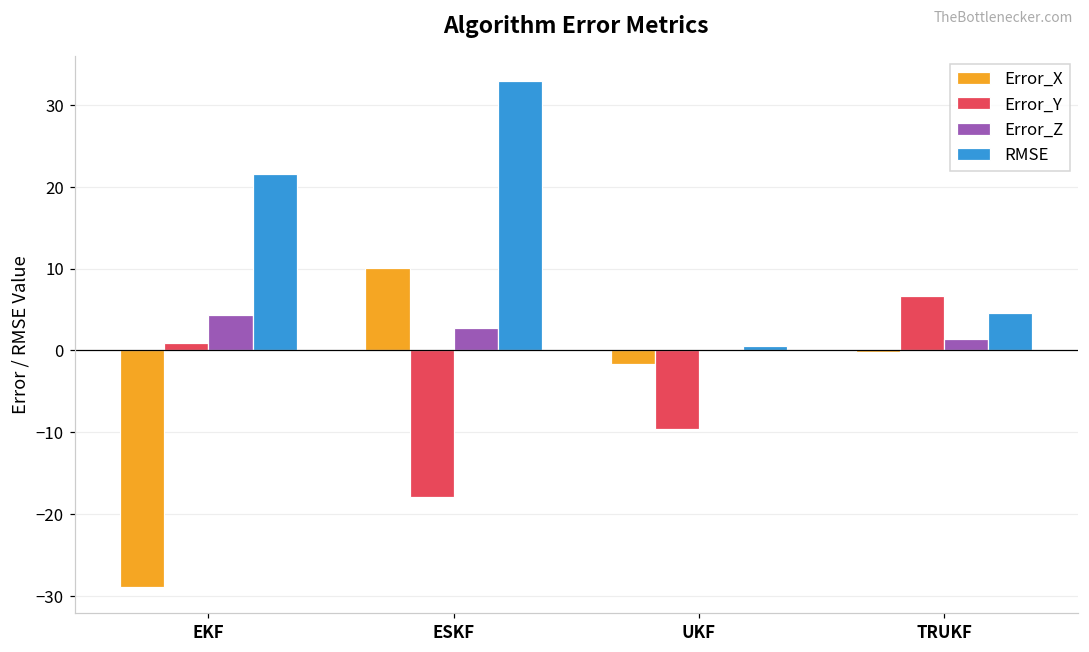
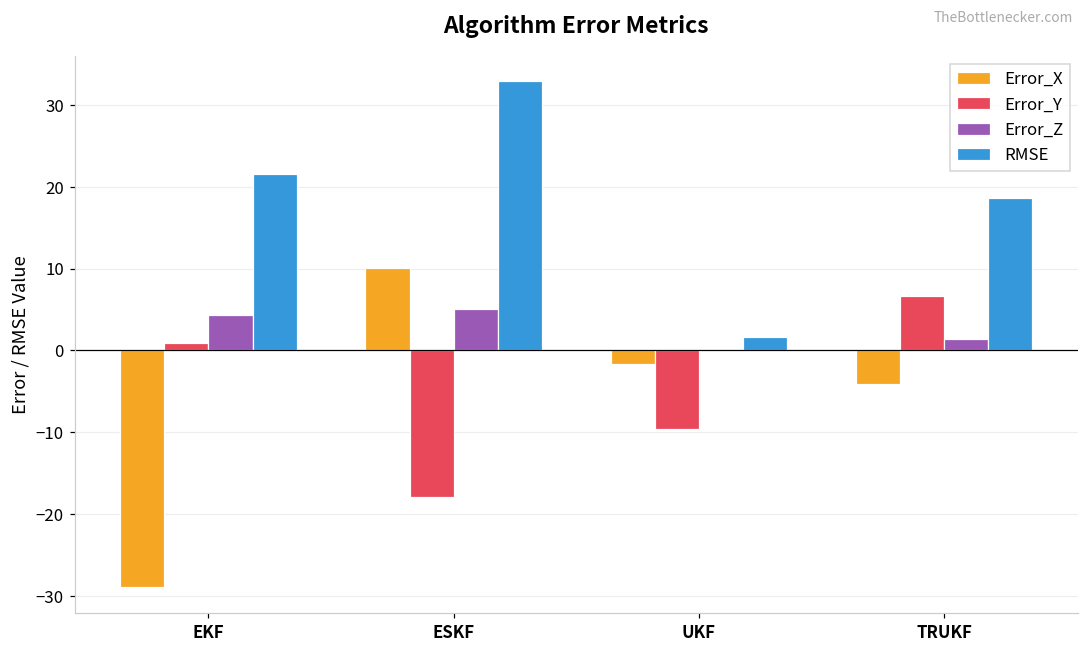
  {
    "Error_X": {
      "EKF": -29,
      "ESKF": 10,
      "UKF": -2,
-     "TRUKF": 0
+     "TRUKF": -4
    },
    "Error_Y": {
      "EKF": 1,
      "ESKF": -18,
      "UKF": -10,
      "TRUKF": 7
    },
    "Error_Z": {
      "EKF": 4,
-     "ESKF": 3,
+     "ESKF": 5,
      "TRUKF": 1
    },
    "RMSE": {
      "EKF": 22,
      "ESKF": 33,
-     "UKF": 1,
-     "TRUKF": 5
+     "UKF": 2,
+     "TRUKF": 19
    }
  }
